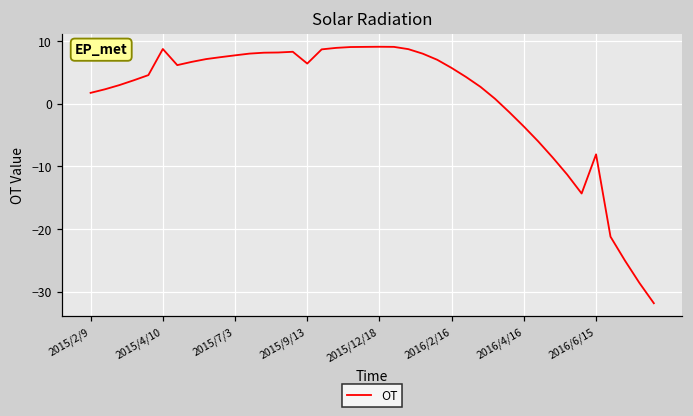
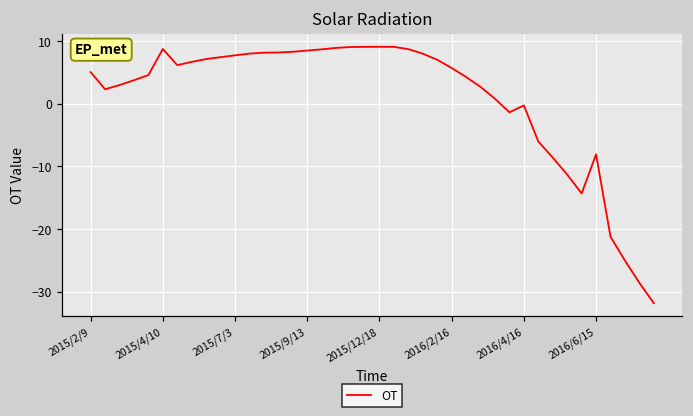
  {
-   "2015/2/9": 2,
+   "2015/2/9": 5,
    "2015/4/10": 9,
    "2015/7/3": 8,
-   "2015/9/13": 6,
+   "2015/9/13": 9,
    "2015/12/18": 9,
    "2016/2/16": 6,
-   "2016/4/16": -4,
+   "2016/4/16": 0,
    "2016/6/15": -8
  }
